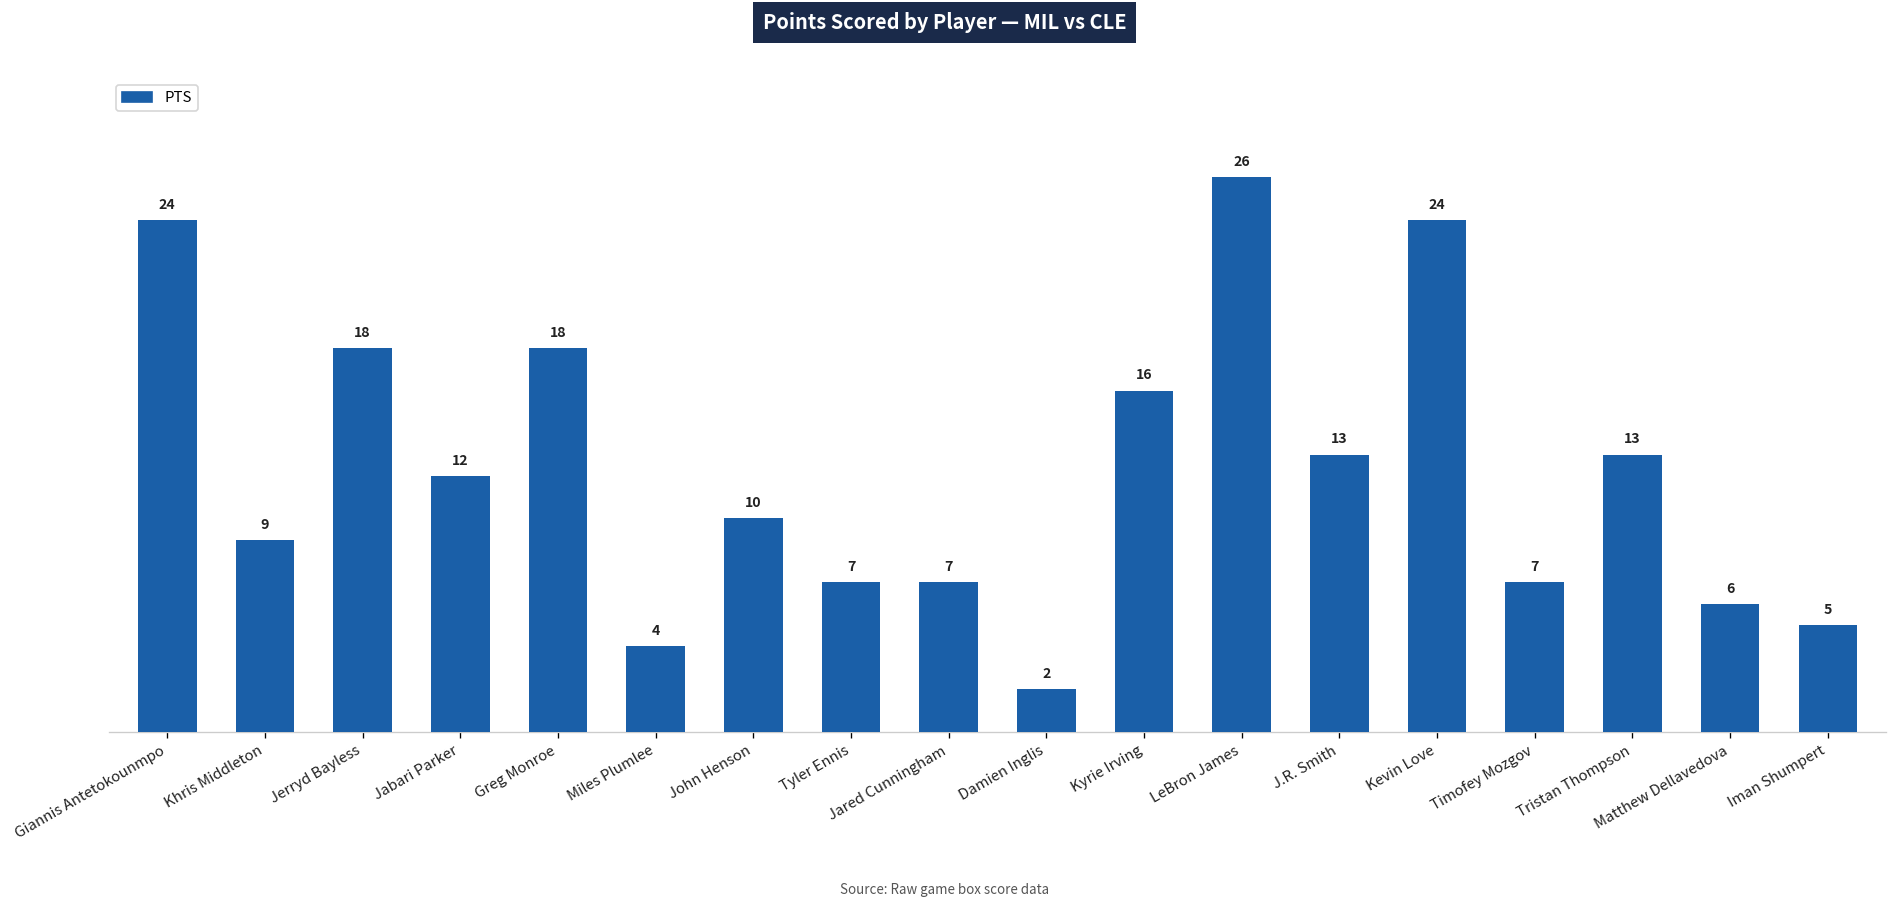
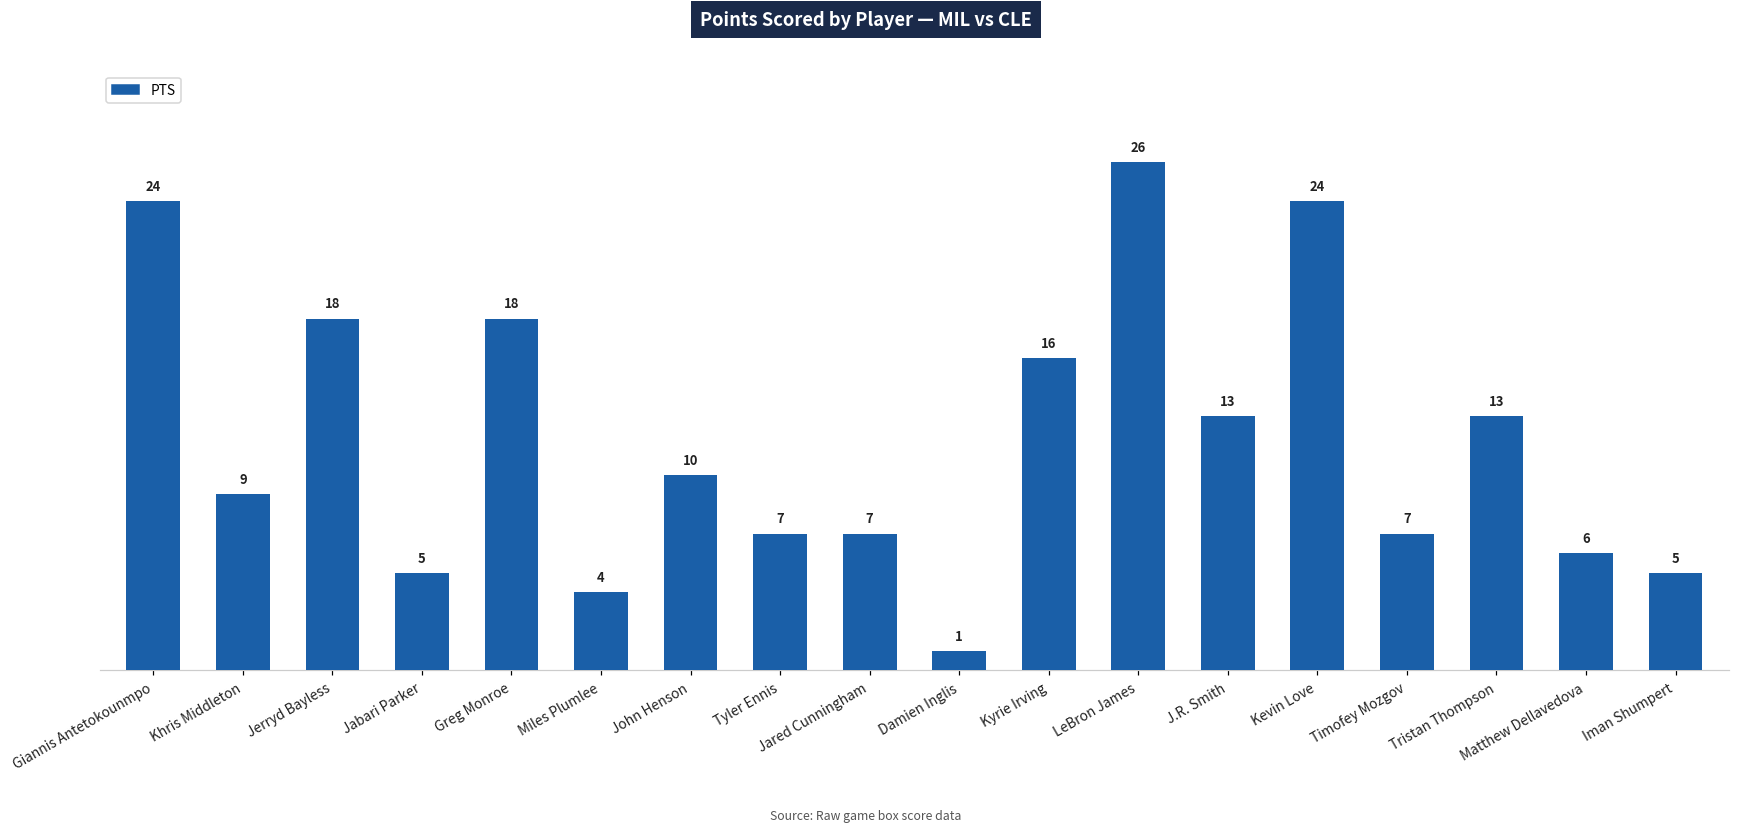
  {
    "Giannis Antetokounmpo": 24,
    "Khris Middleton": 9,
    "Jerryd Bayless": 18,
-   "Jabari Parker": 12,
+   "Jabari Parker": 5,
    "Greg Monroe": 18,
    "Miles Plumlee": 4,
    "John Henson": 10,
    "Tyler Ennis": 7,
    "Jared Cunningham": 7,
-   "Damien Inglis": 2,
+   "Damien Inglis": 1,
    "Kyrie Irving": 16,
    "LeBron James": 26,
    "J.R. Smith": 13,
    "Kevin Love": 24,
    "Timofey Mozgov": 7,
    "Tristan Thompson": 13,
    "Matthew Dellavedova": 6,
    "Iman Shumpert": 5
  }
